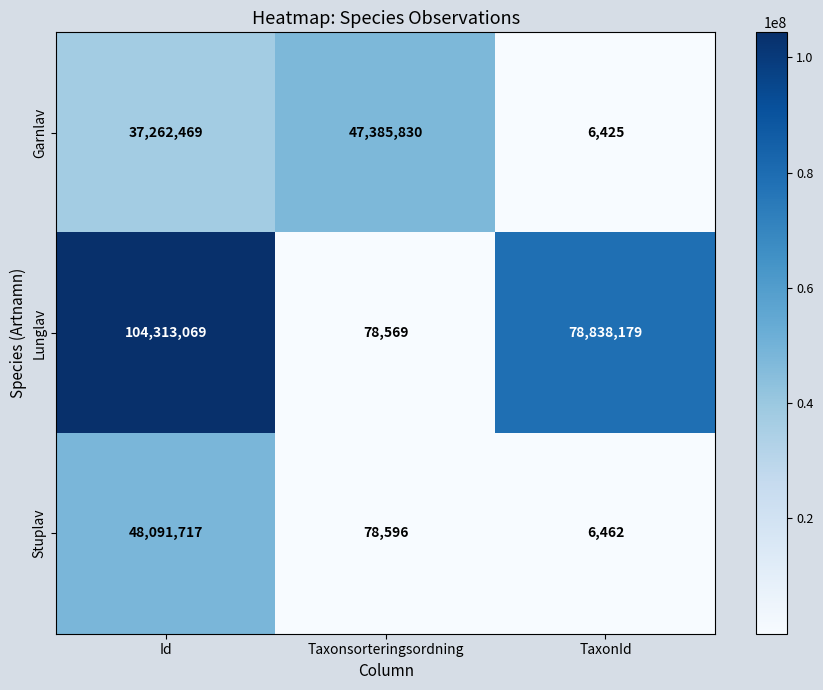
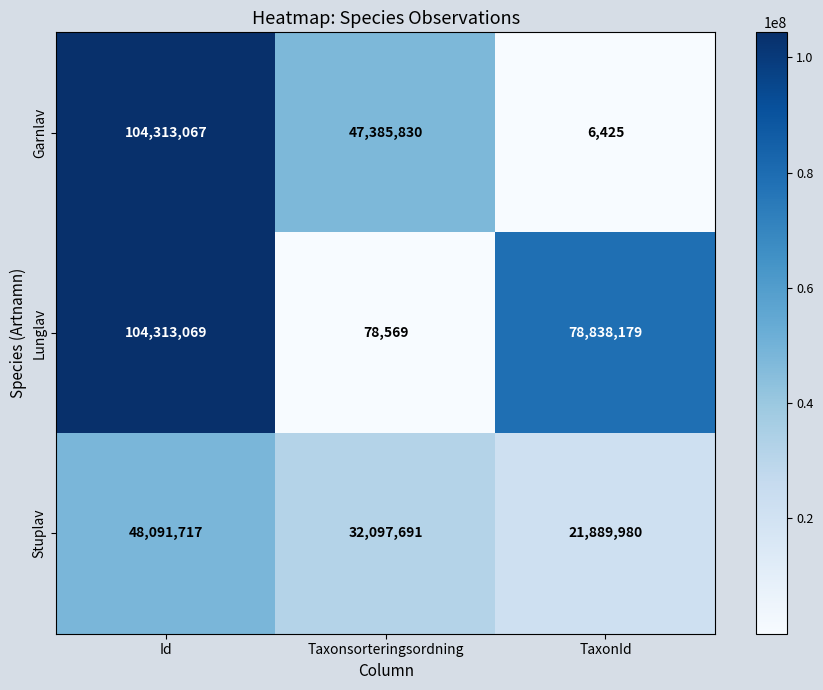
  {
    "Garnlav": {
-     "Id": "37,262,469",
+     "Id": "104,313,067",
      "Taxonsorteringsordning": "47,385,830",
      "TaxonId": "6,425"
    },
    "Lunglav": {
      "Id": "104,313,069",
      "Taxonsorteringsordning": "78,569",
      "TaxonId": "78,838,179"
    },
    "Stuplav": {
      "Id": "48,091,717",
-     "Taxonsorteringsordning": "78,596",
-     "TaxonId": "6,462"
+     "Taxonsorteringsordning": "32,097,691",
+     "TaxonId": "21,889,980"
    }
  }
